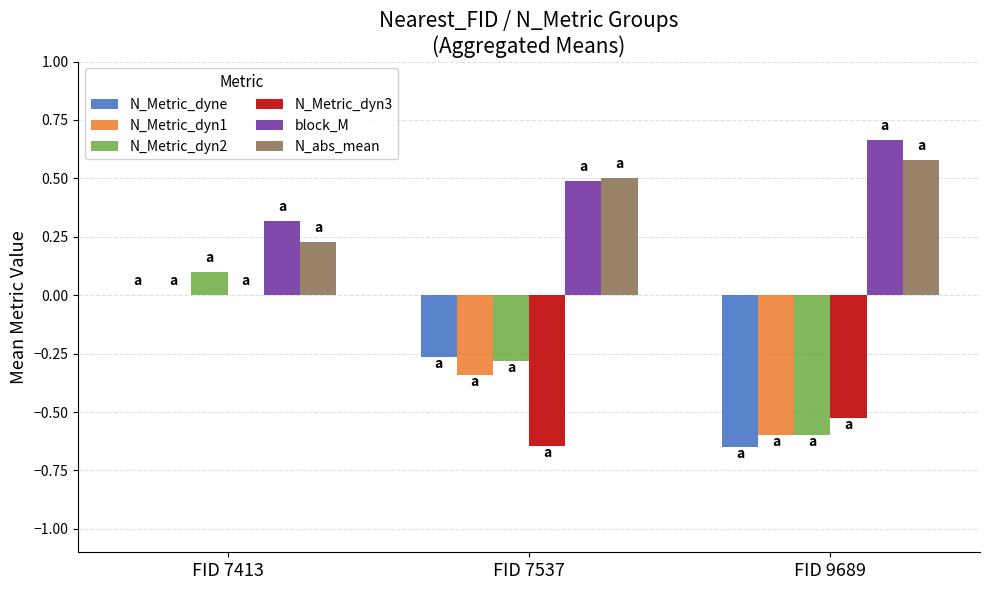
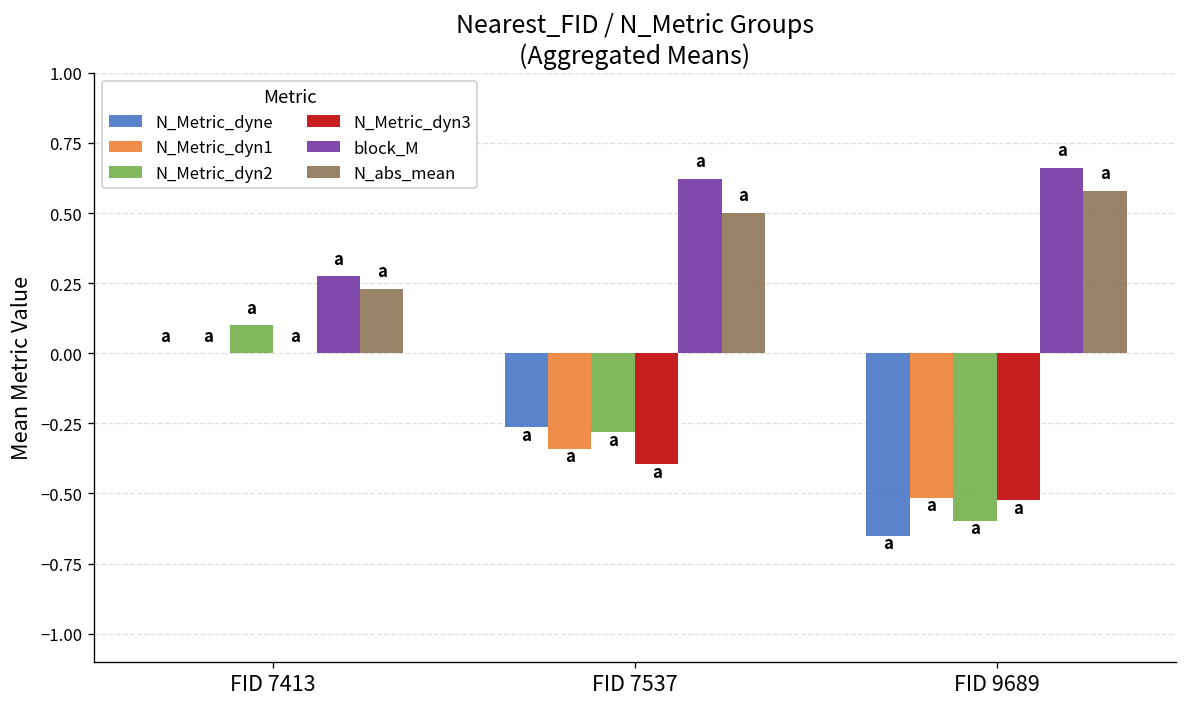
  {
    "N_Metric_dyne": {
      "FID 7413": 0.00,
      "FID 7537": -0.26,
      "FID 9689": -0.65
    },
    "N_Metric_dyn1": {
      "FID 7413": 0.00,
      "FID 7537": -0.34,
-     "FID 9689": -0.60
+     "FID 9689": -0.51
    },
    "N_Metric_dyn2": {
      "FID 7413": 0.10,
      "FID 7537": -0.28,
      "FID 9689": -0.60
    },
    "N_Metric_dyn3": {
      "FID 7413": 0.00,
-     "FID 7537": -0.65,
+     "FID 7537": -0.40,
      "FID 9689": -0.52
    },
    "block_M": {
-     "FID 7413": 0.32,
-     "FID 7537": 0.49,
+     "FID 7413": 0.27,
+     "FID 7537": 0.62,
      "FID 9689": 0.66
    },
    "N_abs_mean": {
      "FID 7413": 0.23,
      "FID 7537": 0.50,
      "FID 9689": 0.58
    }
  }
